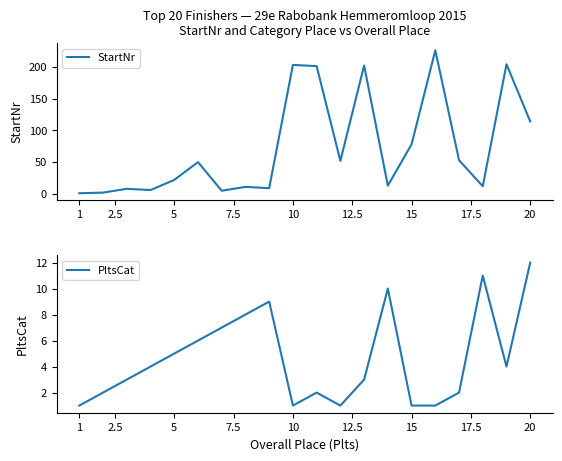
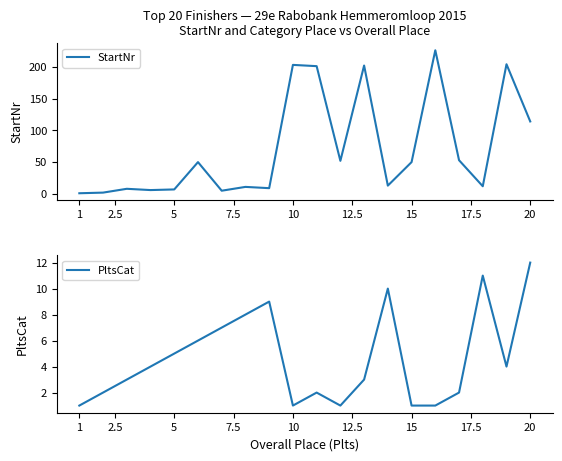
  {
    "Top 20 Finishers — 29e Rabobank Hemmeromloop 2015 StartNr and Category Place vs Overall Place": {
      "1": 0,
-     "5": 20,
+     "5": 10,
      "10": 200,
-     "15": 80,
+     "15": 50,
      "20": 110
    }
  }
